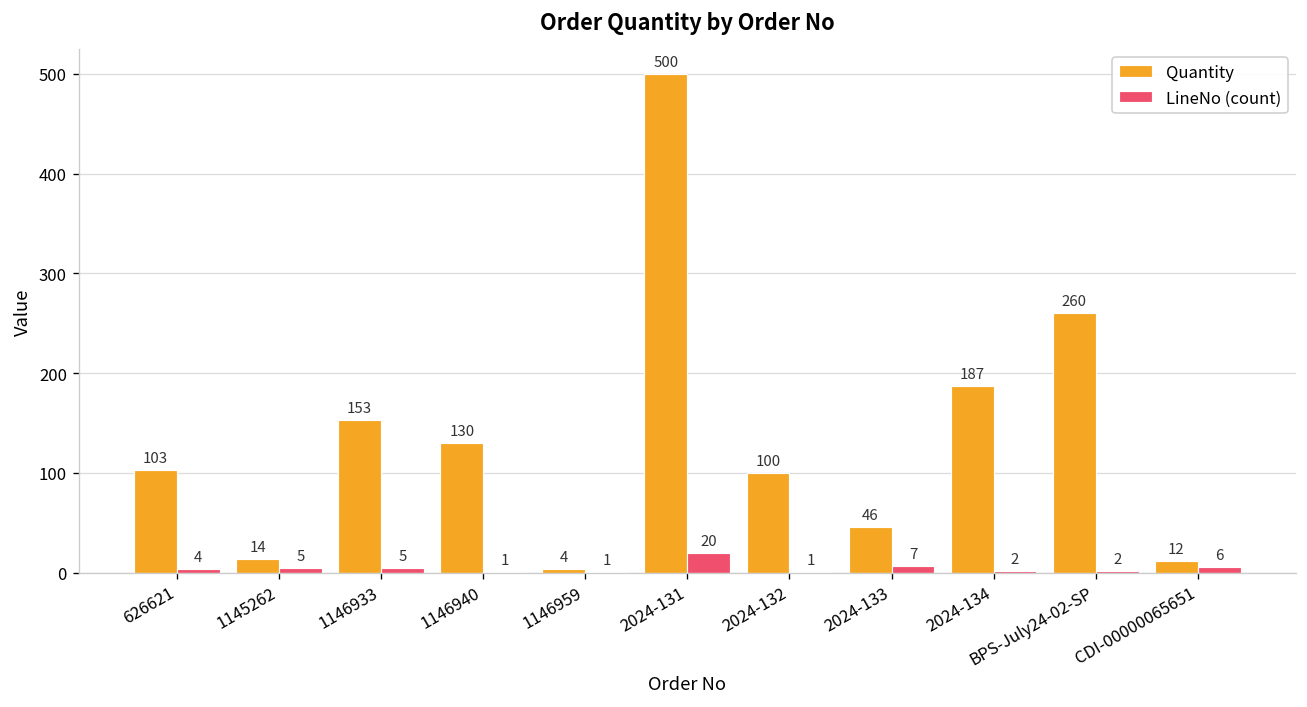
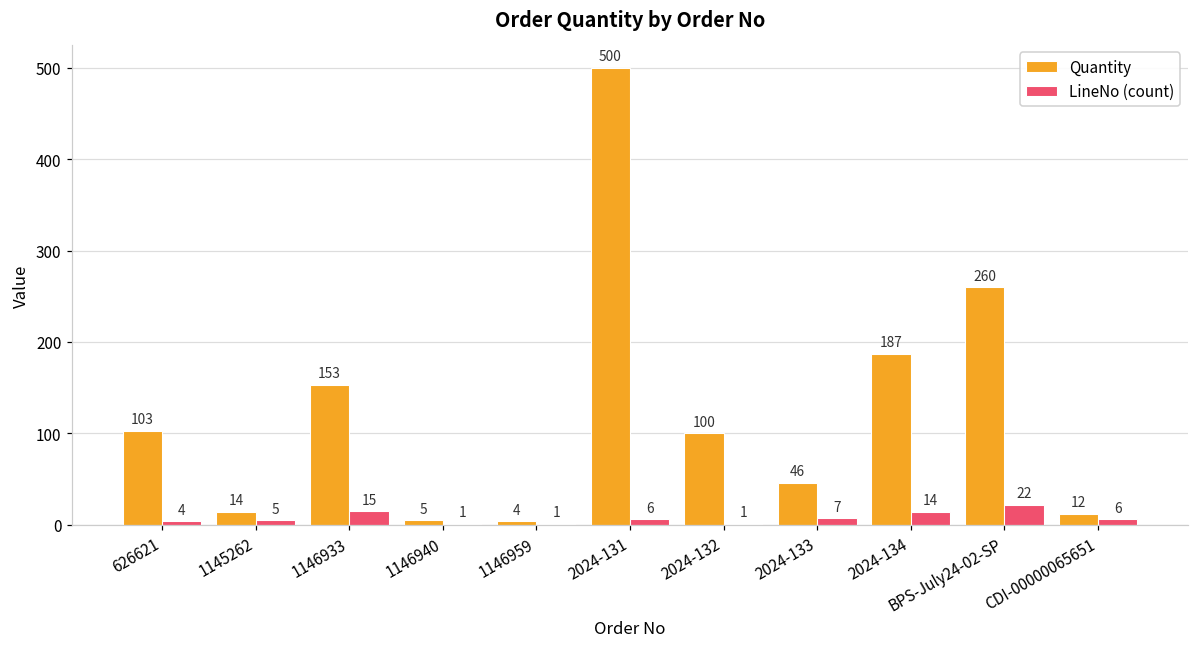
  {
    "Quantity": {
      "626621": 103,
      "1145262": 14,
      "1146933": 153,
-     "1146940": 130,
+     "1146940": 5,
      "1146959": 4,
      "2024-131": 500,
      "2024-132": 100,
      "2024-133": 46,
      "2024-134": 187,
      "BPS-July24-02-SP": 260,
      "CDI-00000065651": 12
    },
    "LineNo (count)": {
      "626621": 4,
      "1145262": 5,
-     "1146933": 5,
+     "1146933": 15,
      "1146940": 1,
      "1146959": 1,
-     "2024-131": 20,
+     "2024-131": 6,
      "2024-132": 1,
      "2024-133": 7,
-     "2024-134": 2,
-     "BPS-July24-02-SP": 2,
+     "2024-134": 14,
+     "BPS-July24-02-SP": 22,
      "CDI-00000065651": 6
    }
  }
